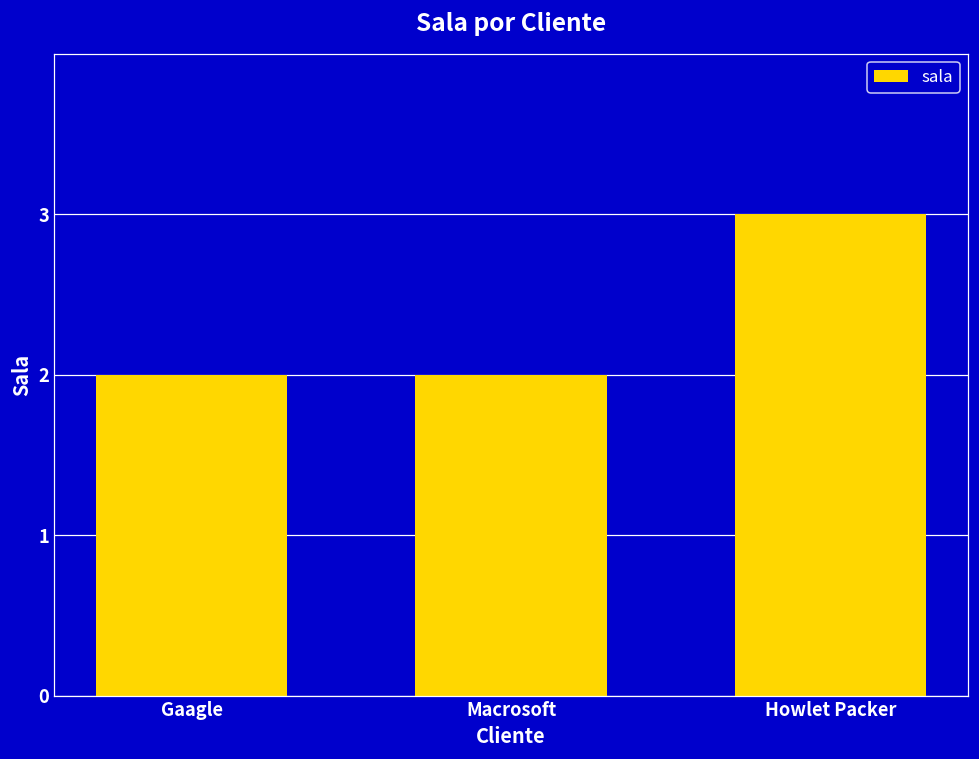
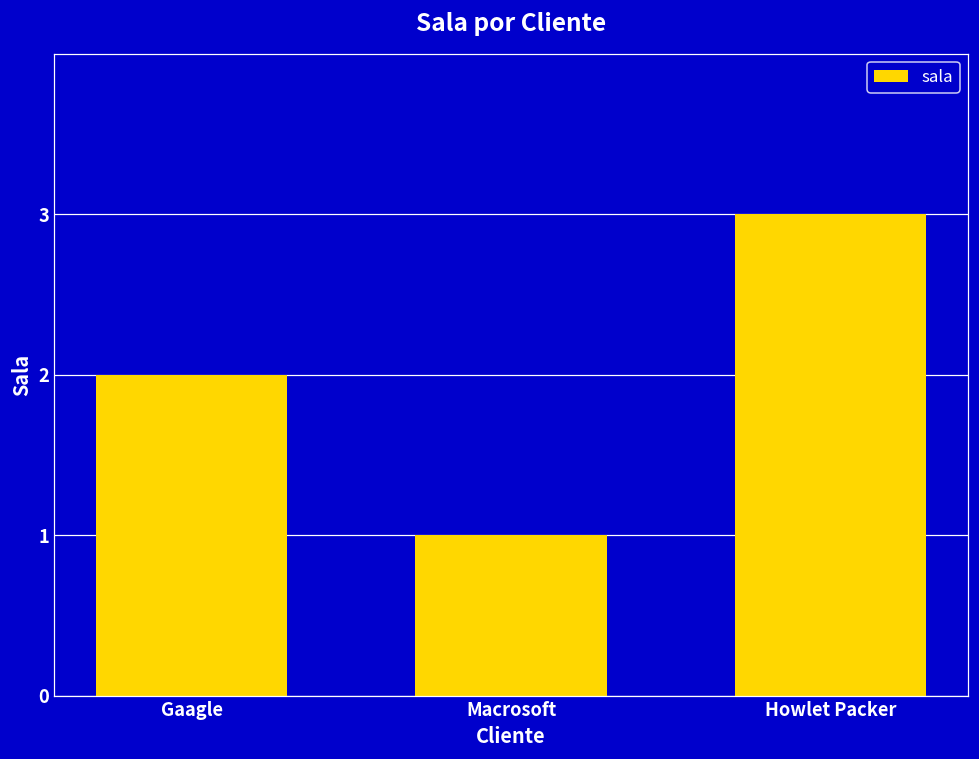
  {
    "Gaagle": 2,
-   "Macrosoft": 2,
+   "Macrosoft": 1,
    "Howlet Packer": 3
  }
